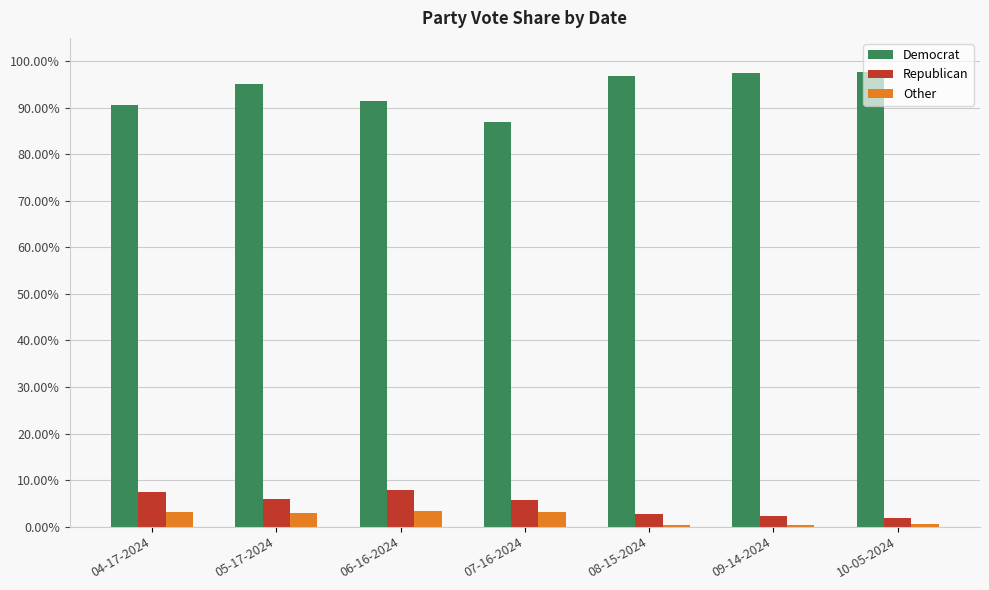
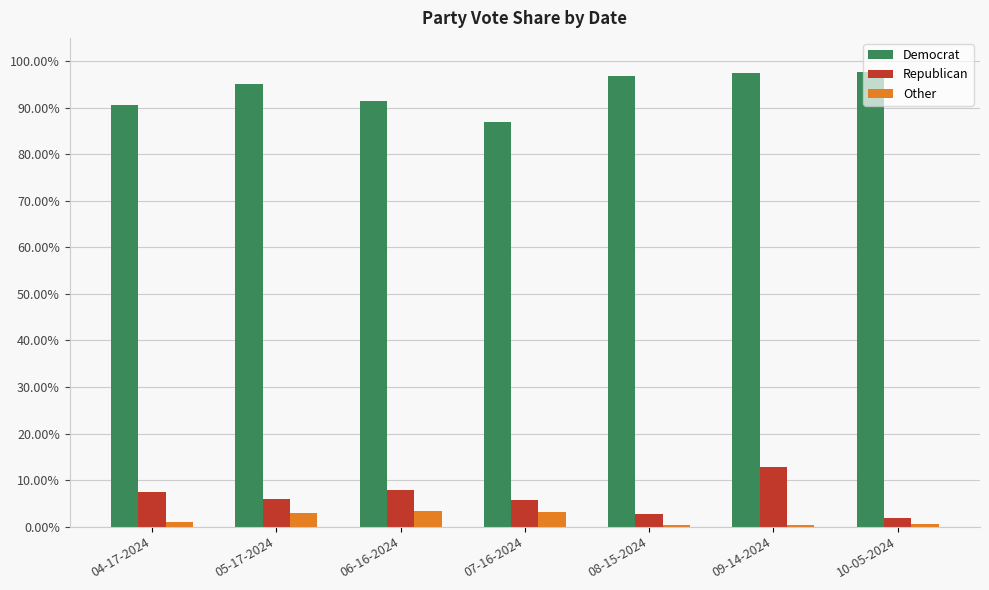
  {
    "Democrat": {
      "04-17-2024": "91%",
      "05-17-2024": "95%",
      "06-16-2024": "92%",
      "07-16-2024": "87%",
      "08-15-2024": "97%",
      "09-14-2024": "97%"
    },
    "Republican": {
      "04-17-2024": "8%",
      "05-17-2024": "6%",
      "06-16-2024": "8%",
      "07-16-2024": "6%",
      "08-15-2024": "3%",
-     "09-14-2024": "2%",
+     "09-14-2024": "13%",
      "10-05-2024": "2%"
    },
    "Other": {
-     "04-17-2024": "3%",
+     "04-17-2024": "1%",
      "05-17-2024": "3%",
      "06-16-2024": "3%",
      "07-16-2024": "3%",
      "10-05-2024": "1%"
    }
  }
